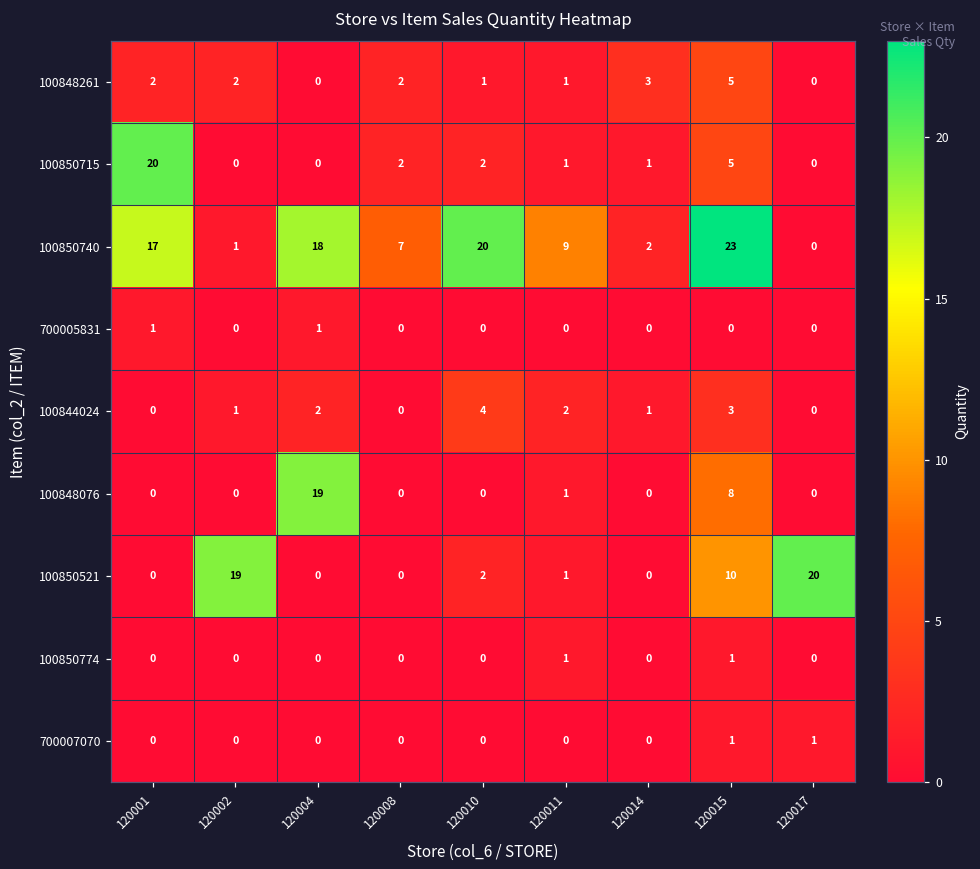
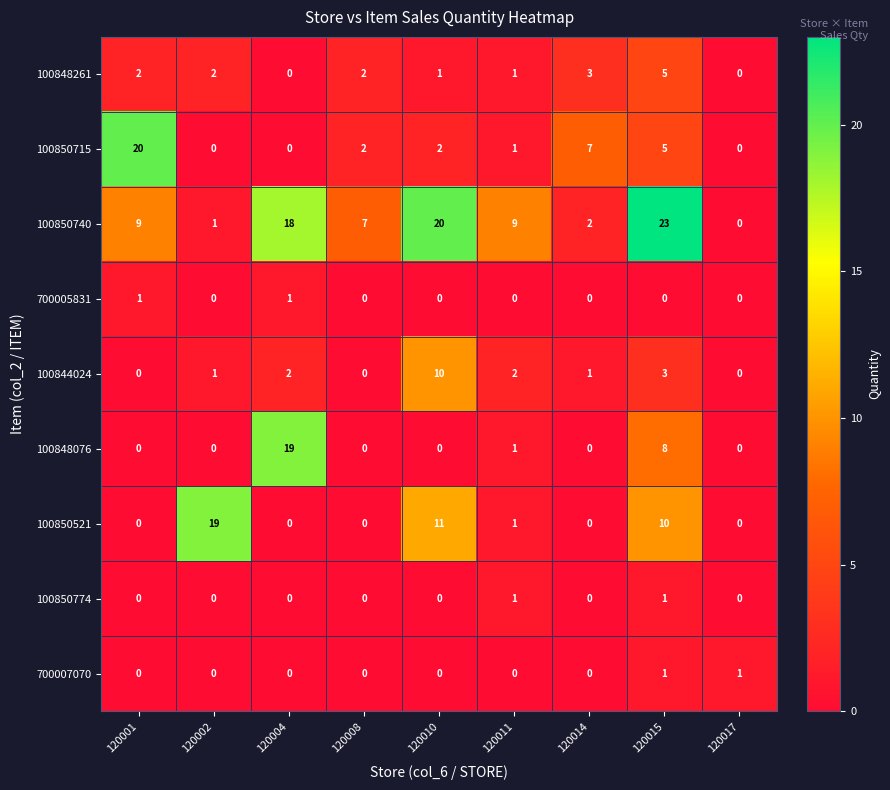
  {
    "100848261": {
      "120001": 2,
      "120002": 2,
      "120004": 0,
      "120008": 2,
      "120010": 1,
      "120011": 1,
      "120014": 3,
      "120015": 5,
      "120017": 0
    },
    "100850715": {
      "120001": 20,
      "120002": 0,
      "120004": 0,
      "120008": 2,
      "120010": 2,
      "120011": 1,
-     "120014": 1,
+     "120014": 7,
      "120015": 5,
      "120017": 0
    },
    "100850740": {
-     "120001": 17,
+     "120001": 9,
      "120002": 1,
      "120004": 18,
      "120008": 7,
      "120010": 20,
      "120011": 9,
      "120014": 2,
      "120015": 23,
      "120017": 0
    },
    "700005831": {
      "120001": 1,
      "120002": 0,
      "120004": 1,
      "120008": 0,
      "120010": 0,
      "120011": 0,
      "120014": 0,
      "120015": 0,
      "120017": 0
    },
    "100844024": {
      "120001": 0,
      "120002": 1,
      "120004": 2,
      "120008": 0,
-     "120010": 4,
+     "120010": 10,
      "120011": 2,
      "120014": 1,
      "120015": 3,
      "120017": 0
    },
    "100848076": {
      "120001": 0,
      "120002": 0,
      "120004": 19,
      "120008": 0,
      "120010": 0,
      "120011": 1,
      "120014": 0,
      "120015": 8,
      "120017": 0
    },
    "100850521": {
      "120001": 0,
      "120002": 19,
      "120004": 0,
      "120008": 0,
-     "120010": 2,
+     "120010": 11,
      "120011": 1,
      "120014": 0,
      "120015": 10,
-     "120017": 20
+     "120017": 0
    },
    "100850774": {
      "120001": 0,
      "120002": 0,
      "120004": 0,
      "120008": 0,
      "120010": 0,
      "120011": 1,
      "120014": 0,
      "120015": 1,
      "120017": 0
    },
    "700007070": {
      "120001": 0,
      "120002": 0,
      "120004": 0,
      "120008": 0,
      "120010": 0,
      "120011": 0,
      "120014": 0,
      "120015": 1,
      "120017": 1
    }
  }
